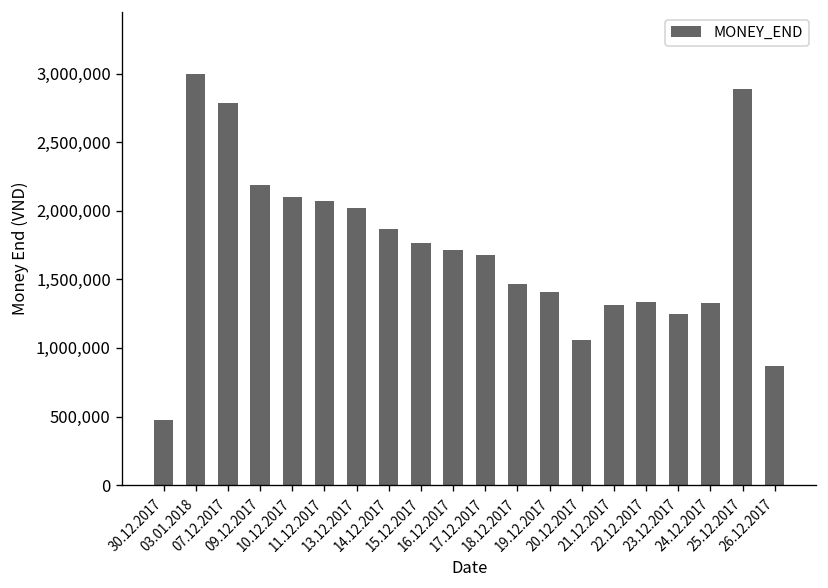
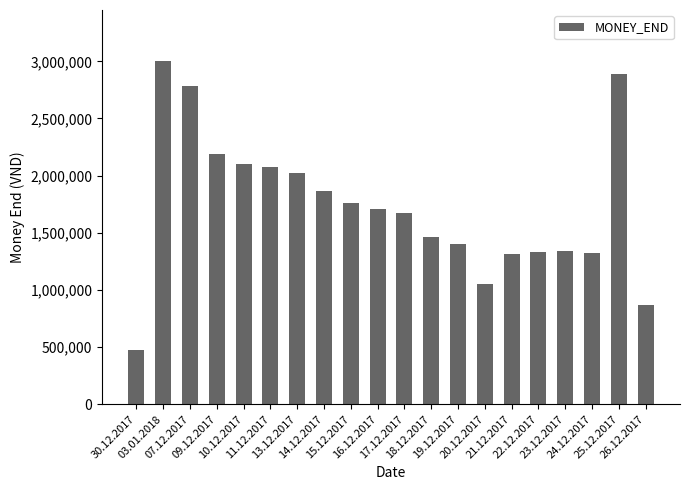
  {
    "30.12.2017": "480,000",
    "03.01.2018": "3,000,000",
    "07.12.2017": "2,780,000",
    "09.12.2017": "2,190,000",
    "10.12.2017": "2,100,000",
    "11.12.2017": "2,070,000",
    "13.12.2017": "2,020,000",
    "14.12.2017": "1,860,000",
    "15.12.2017": "1,760,000",
    "16.12.2017": "1,710,000",
    "17.12.2017": "1,680,000",
    "18.12.2017": "1,470,000",
    "19.12.2017": "1,410,000",
    "20.12.2017": "1,060,000",
    "21.12.2017": "1,320,000",
    "22.12.2017": "1,340,000",
-   "23.12.2017": "1,250,000",
+   "23.12.2017": "1,340,000",
    "24.12.2017": "1,320,000",
    "25.12.2017": "2,890,000",
    "26.12.2017": "870,000"
  }
